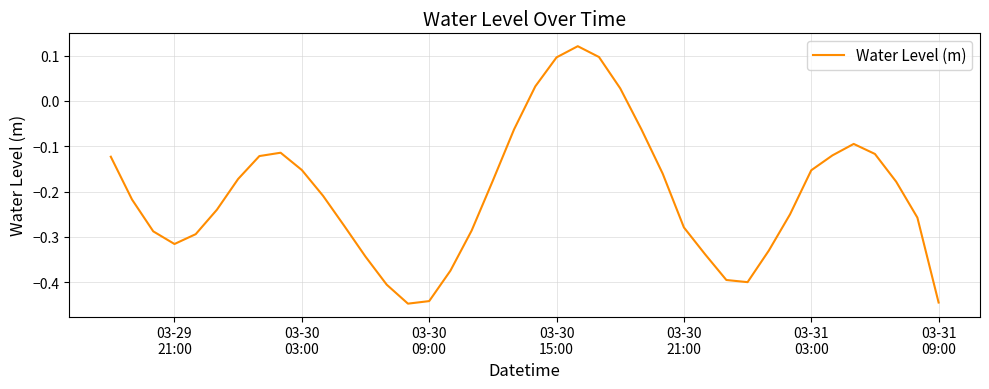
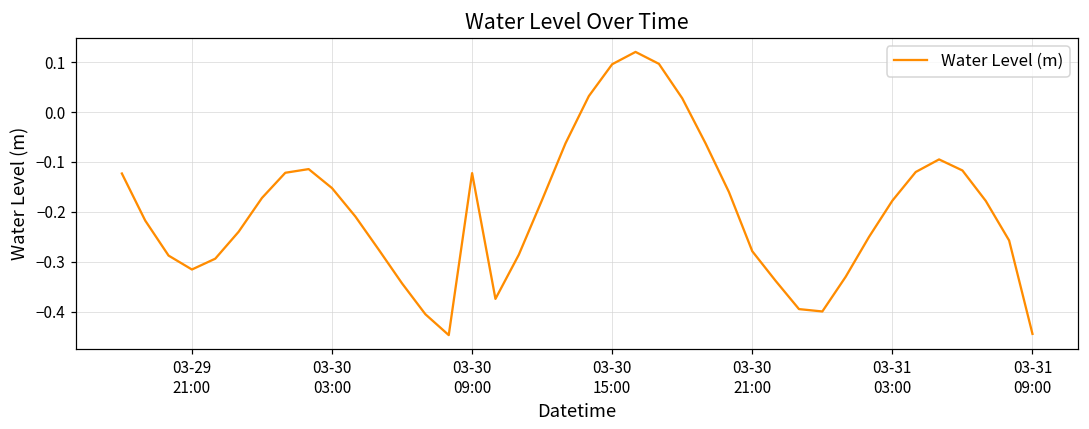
  {
    "03-29 21:00": -0.32,
    "03-30 03:00": -0.15,
-   "03-30 09:00": -0.44,
+   "03-30 09:00": -0.12,
    "03-30 15:00": 0.10,
    "03-30 21:00": -0.28,
-   "03-31 03:00": -0.15,
+   "03-31 03:00": -0.18,
    "03-31 09:00": -0.44
  }
